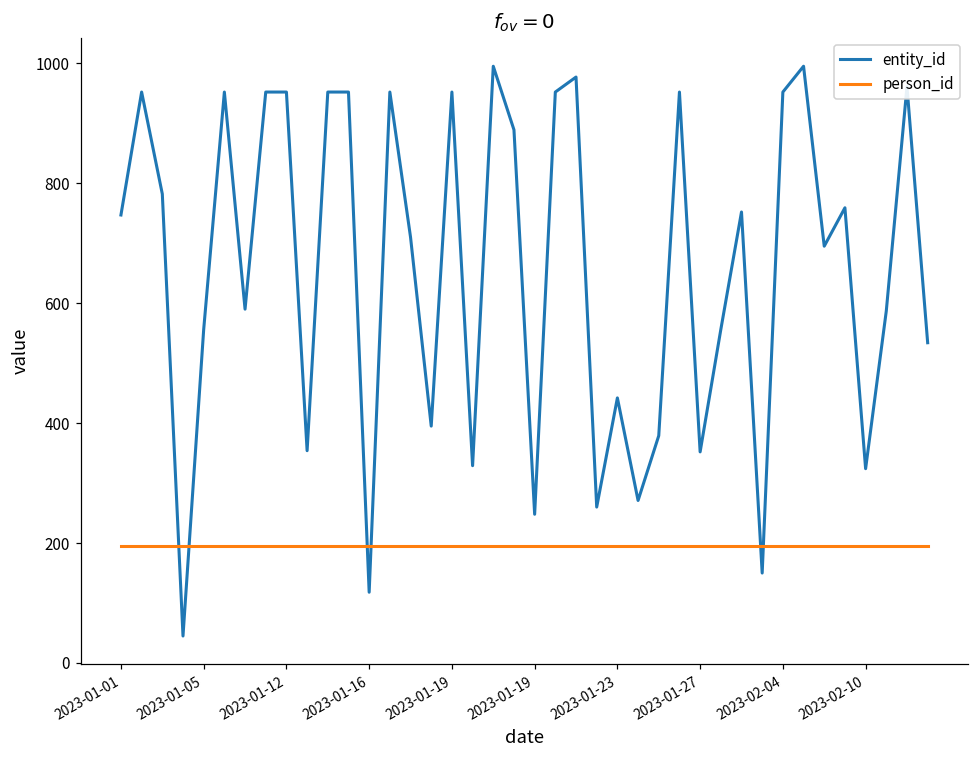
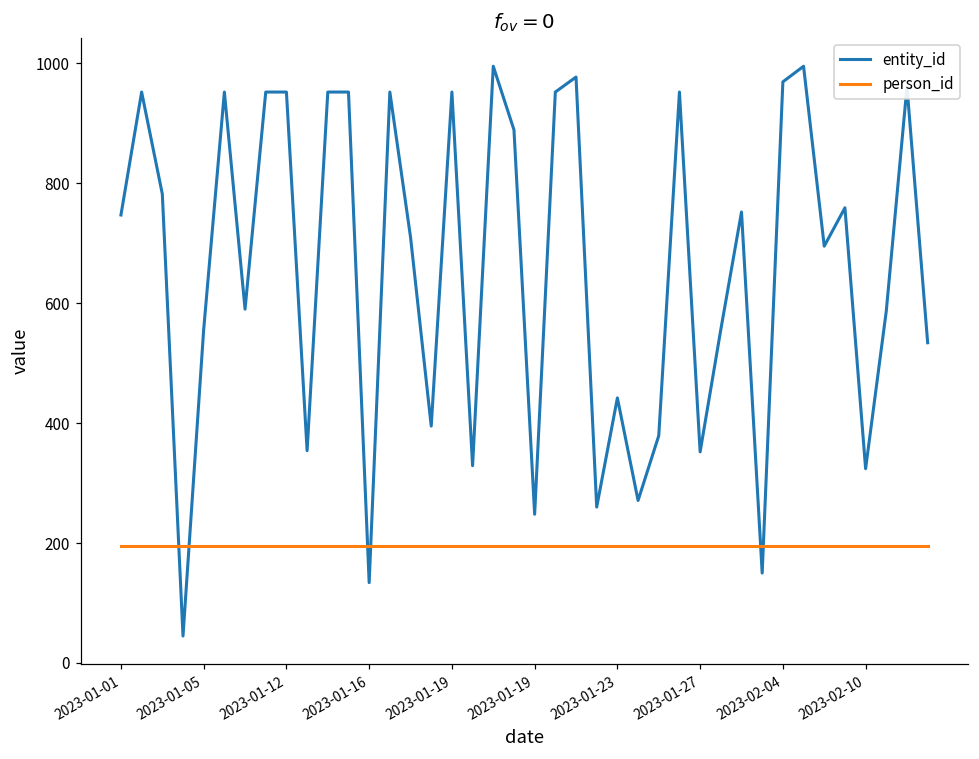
  {
    "entity_id": {
      "2023-01-01": 750,
      "2023-01-12": 950,
-     "2023-01-16": 120,
+     "2023-01-16": 130,
      "2023-01-27": 350,
-     "2023-02-04": 950,
+     "2023-02-04": 970,
      "2023-02-10": 320
    },
    "person_id": {
      "2023-01-01": 200,
      "2023-01-12": 200,
      "2023-01-16": 200,
      "2023-01-27": 200,
      "2023-02-04": 200,
      "2023-02-10": 200
    }
  }
